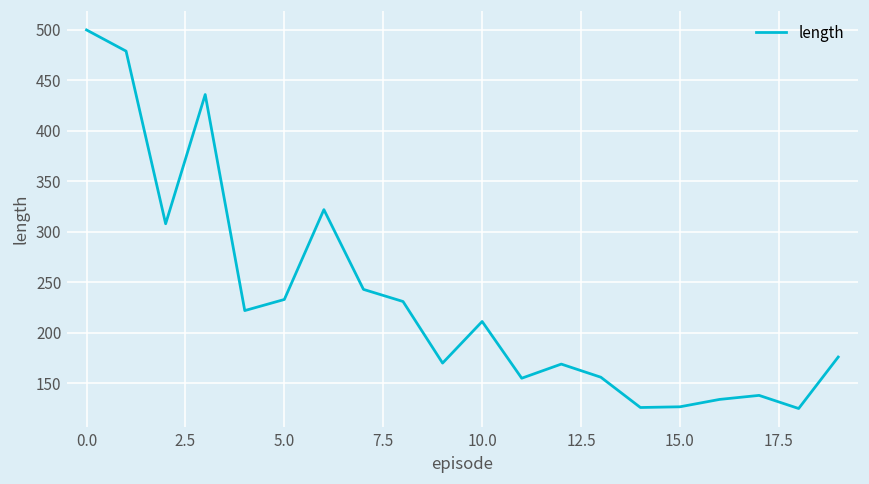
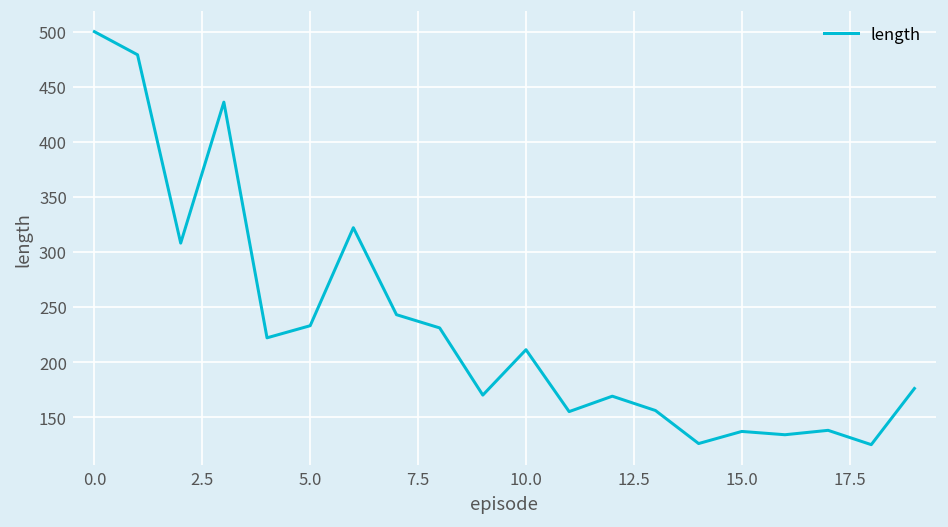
  {
    "0.0": 500,
    "5.0": 230,
    "10.0": 210,
-   "15.0": 130
+   "15.0": 140
  }
